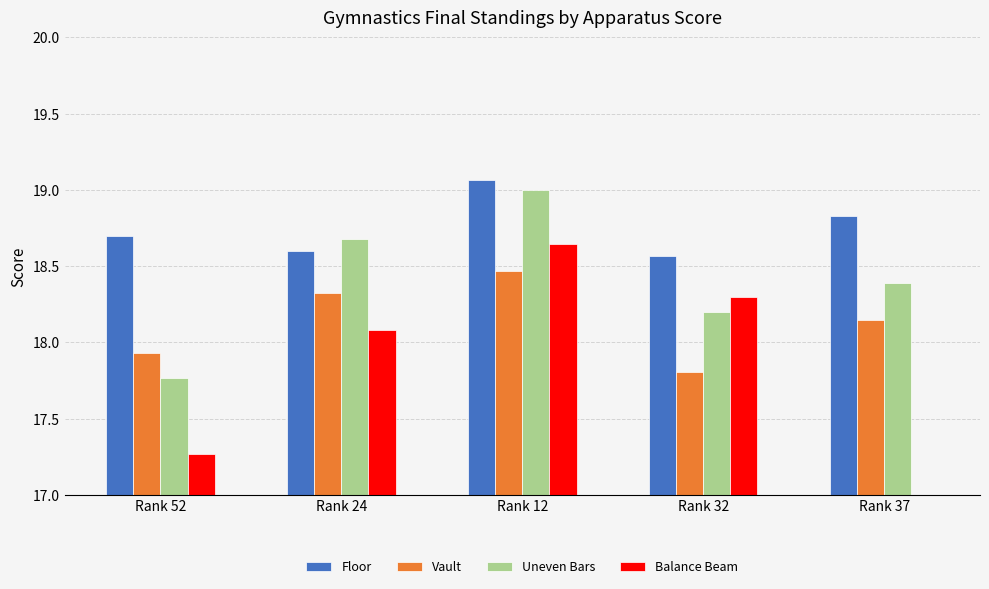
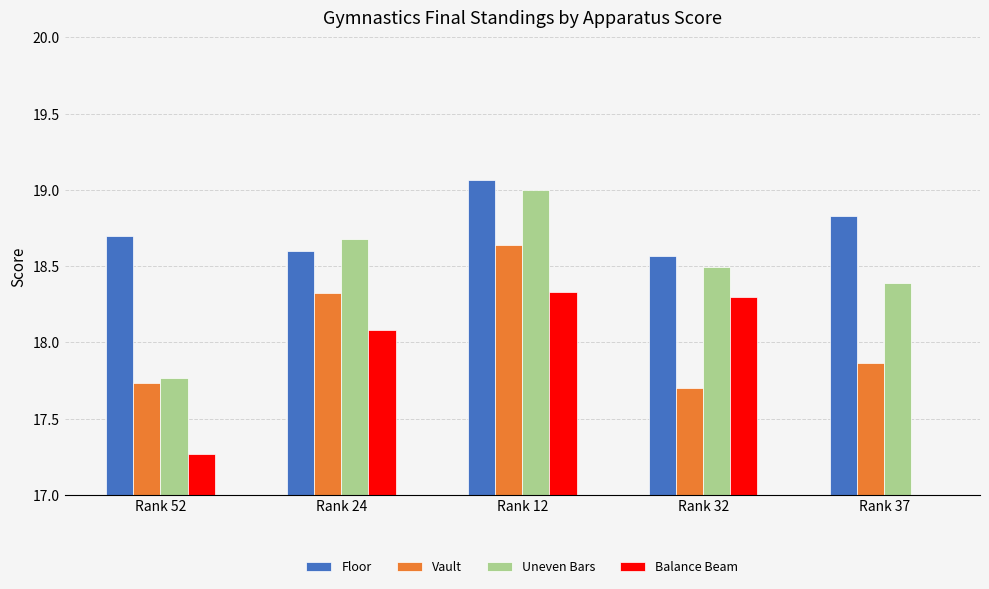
  {
    "Floor": {
      "Rank 52": 18.70,
      "Rank 24": 18.60,
      "Rank 12": 19.07,
      "Rank 32": 18.57,
      "Rank 37": 18.83
    },
    "Vault": {
-     "Rank 52": 17.93,
+     "Rank 52": 17.73,
      "Rank 24": 18.33,
-     "Rank 12": 18.47,
-     "Rank 32": 17.81,
-     "Rank 37": 18.15
+     "Rank 12": 18.64,
+     "Rank 32": 17.70,
+     "Rank 37": 17.87
    },
    "Uneven Bars": {
      "Rank 52": 17.77,
      "Rank 24": 18.68,
      "Rank 12": 19.00,
-     "Rank 32": 18.20,
+     "Rank 32": 18.50,
      "Rank 37": 18.39
    },
    "Balance Beam": {
      "Rank 52": 17.27,
      "Rank 24": 18.08,
-     "Rank 12": 18.65,
+     "Rank 12": 18.33,
      "Rank 32": 18.30
    }
  }
